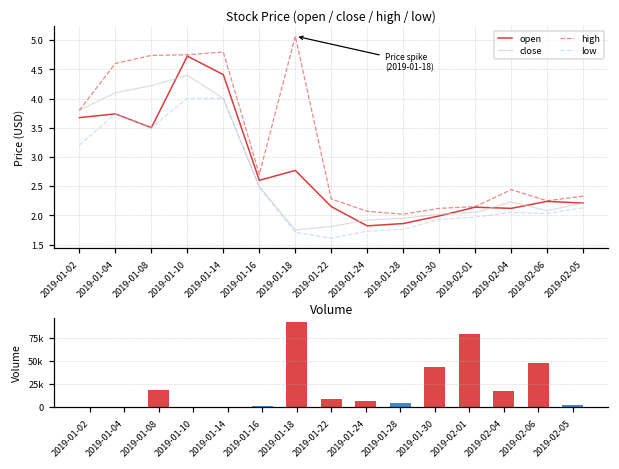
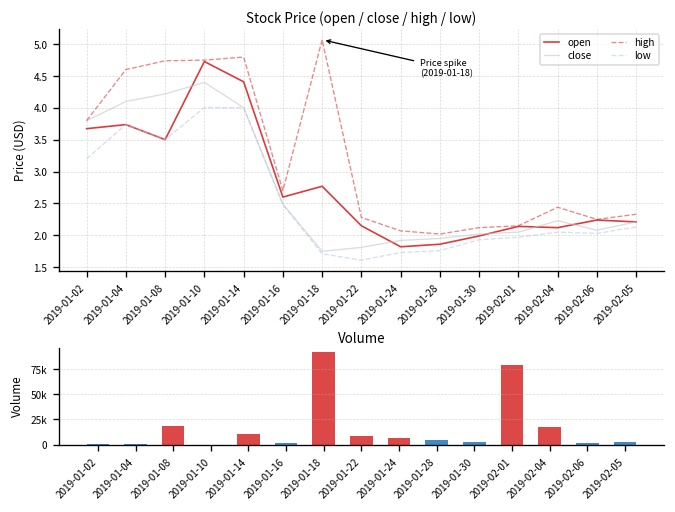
  {
    "Volume": {
      "2019-01-08": 20000,
-     "2019-01-14": 0,
+     "2019-01-14": 10000,
      "2019-01-18": 90000,
      "2019-01-22": 10000,
      "2019-01-24": 10000,
      "2019-01-28": 0,
-     "2019-01-30": 40000,
+     "2019-01-30": 0,
      "2019-02-01": 80000,
      "2019-02-04": 20000,
-     "2019-02-06": 50000
+     "2019-02-06": 0
    }
  }
